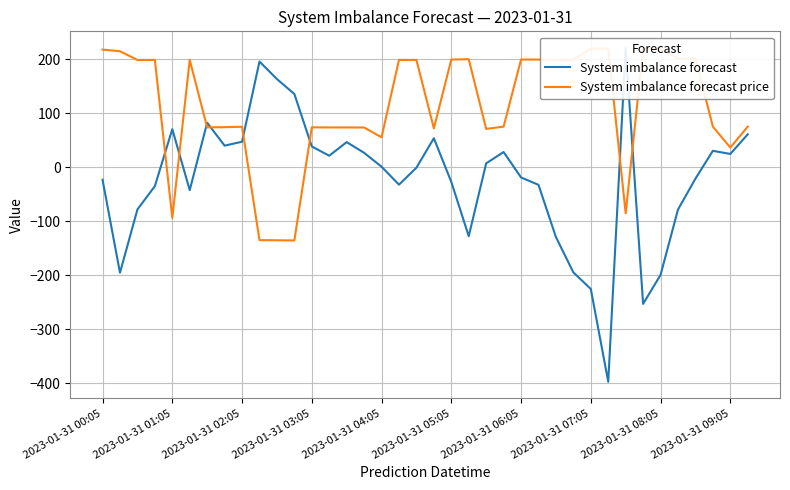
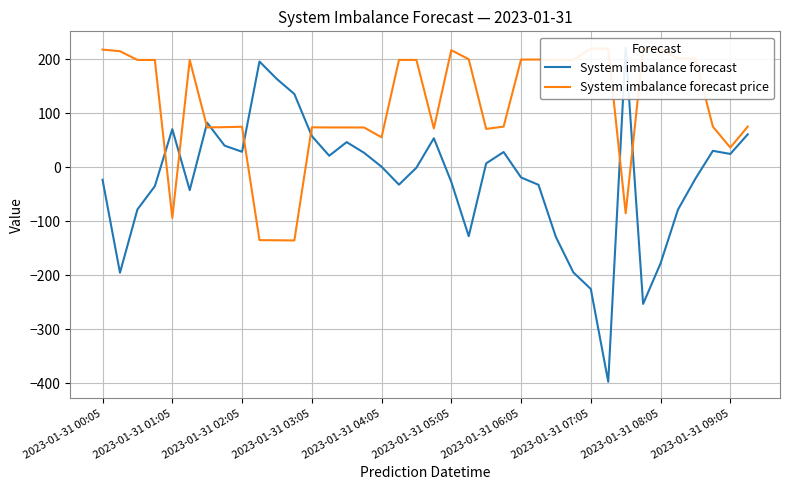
  {
    "System imbalance forecast": {
      "2023-01-31 00:05": -20,
      "2023-01-31 01:05": 70,
-     "2023-01-31 02:05": 50,
-     "2023-01-31 03:05": 40,
+     "2023-01-31 02:05": 30,
+     "2023-01-31 03:05": 60,
      "2023-01-31 04:05": 0,
      "2023-01-31 05:05": -30,
      "2023-01-31 06:05": -20,
      "2023-01-31 07:05": -230,
-     "2023-01-31 08:05": -200,
+     "2023-01-31 08:05": -180,
      "2023-01-31 09:05": 20
    },
    "System imbalance forecast price": {
      "2023-01-31 00:05": 220,
      "2023-01-31 01:05": -90,
      "2023-01-31 02:05": 80,
      "2023-01-31 03:05": 70,
      "2023-01-31 04:05": 60,
-     "2023-01-31 05:05": 200,
+     "2023-01-31 05:05": 220,
      "2023-01-31 06:05": 200,
      "2023-01-31 09:05": 40
    }
  }
